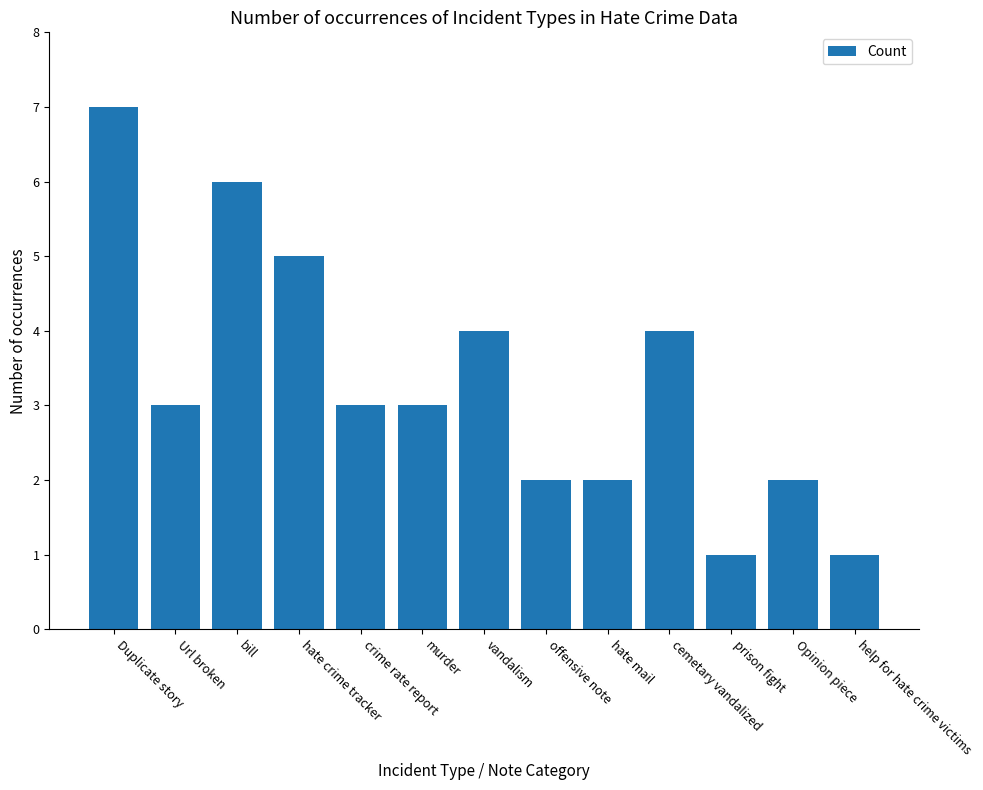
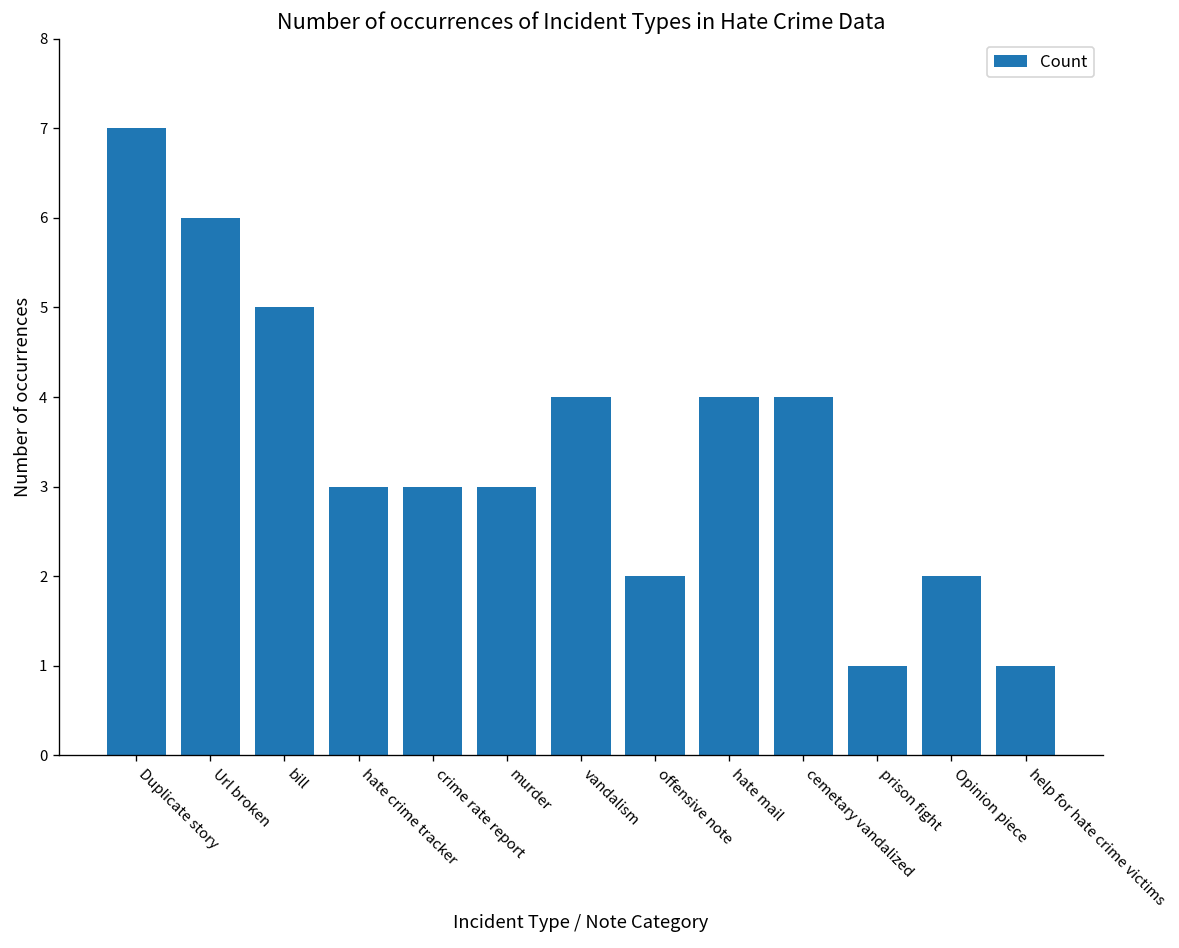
  {
    "Duplicate story": 7,
-   "Url broken": 3,
-   "bill": 6,
-   "hate crime tracker": 5,
+   "Url broken": 6,
+   "bill": 5,
+   "hate crime tracker": 3,
    "crime rate report": 3,
    "murder": 3,
    "vandalism": 4,
    "offensive note": 2,
-   "hate mail": 2,
+   "hate mail": 4,
    "cemetary vandalized": 4,
    "prison fight": 1,
    "Opinion piece": 2,
    "help for hate crime victims": 1
  }
